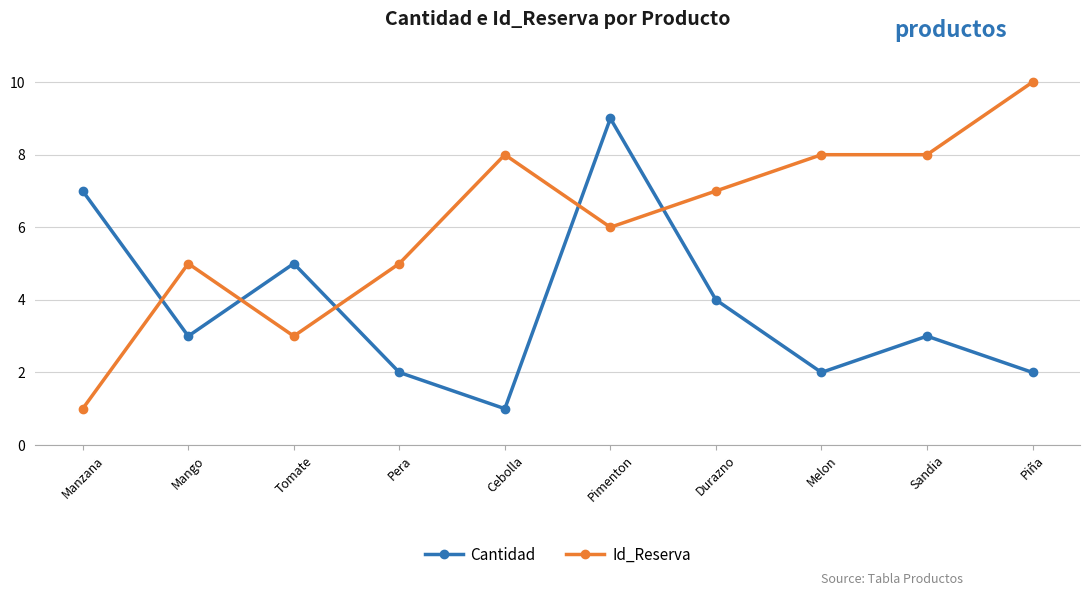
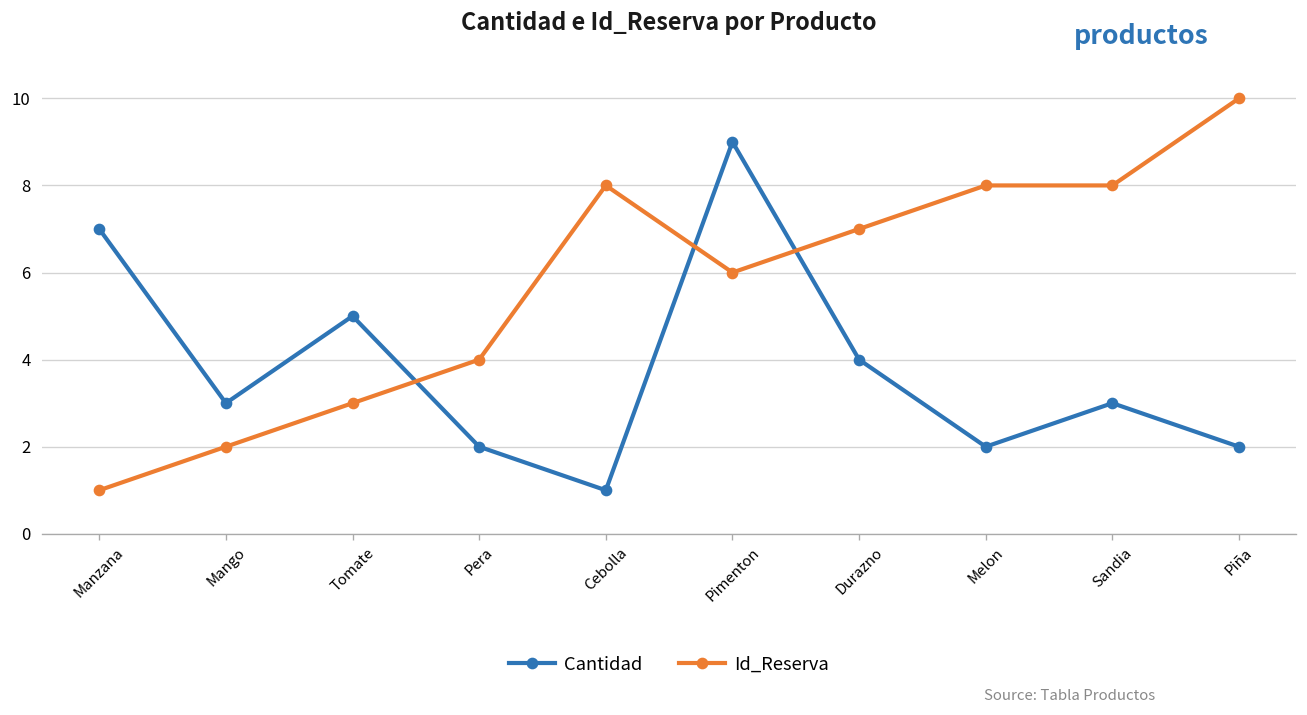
  {
    "Cantidad": {
      "Manzana": 7,
      "Mango": 3,
      "Tomate": 5,
      "Pera": 2,
      "Cebolla": 1,
      "Pimenton": 9,
      "Durazno": 4,
      "Melon": 2,
      "Sandia": 3,
      "Piña": 2
    },
    "Id_Reserva": {
      "Manzana": 1,
-     "Mango": 5,
+     "Mango": 2,
      "Tomate": 3,
-     "Pera": 5,
+     "Pera": 4,
      "Cebolla": 8,
      "Pimenton": 6,
      "Durazno": 7,
      "Melon": 8,
      "Sandia": 8,
      "Piña": 10
    }
  }
